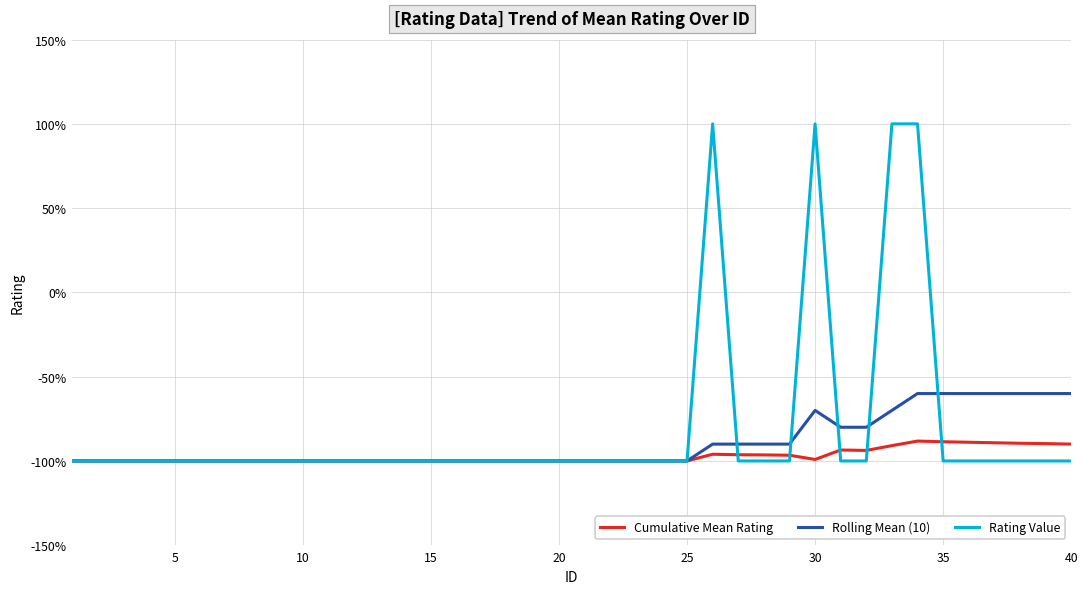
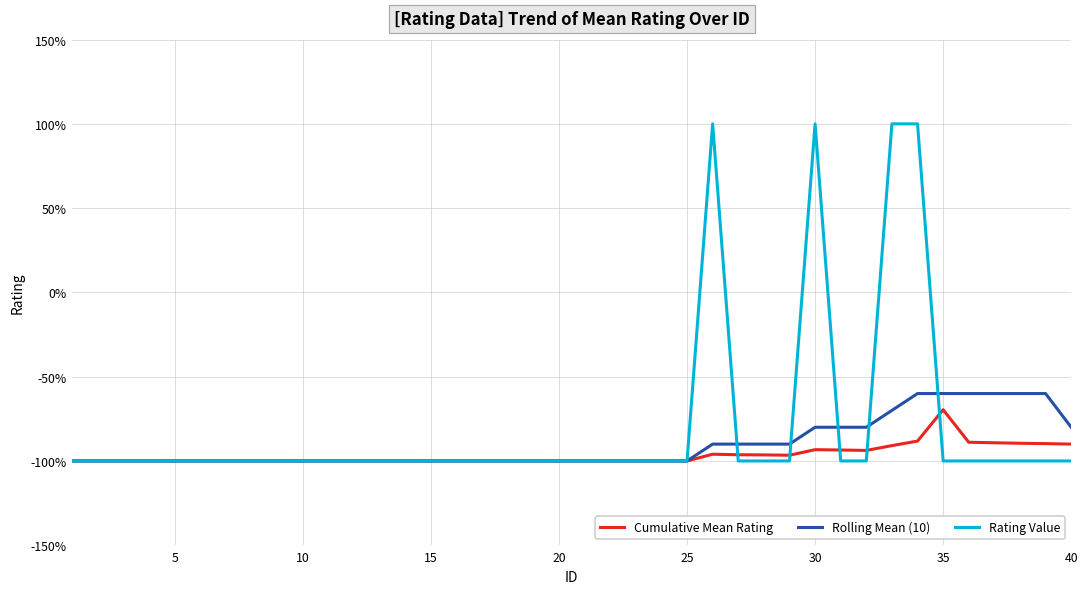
  {
    "Cumulative Mean Rating": {
-     "30": "-99%",
-     "35": "-89%",
+     "30": "-93%",
+     "35": "-70%",
      "40": "-90%"
    },
    "Rolling Mean (10)": {
-     "30": "-70%",
+     "30": "-80%",
      "35": "-60%",
-     "40": "-60%"
+     "40": "-80%"
    },
    "Rating Value": {
      "30": "100%",
      "35": "-100%",
      "40": "-100%"
    }
  }
